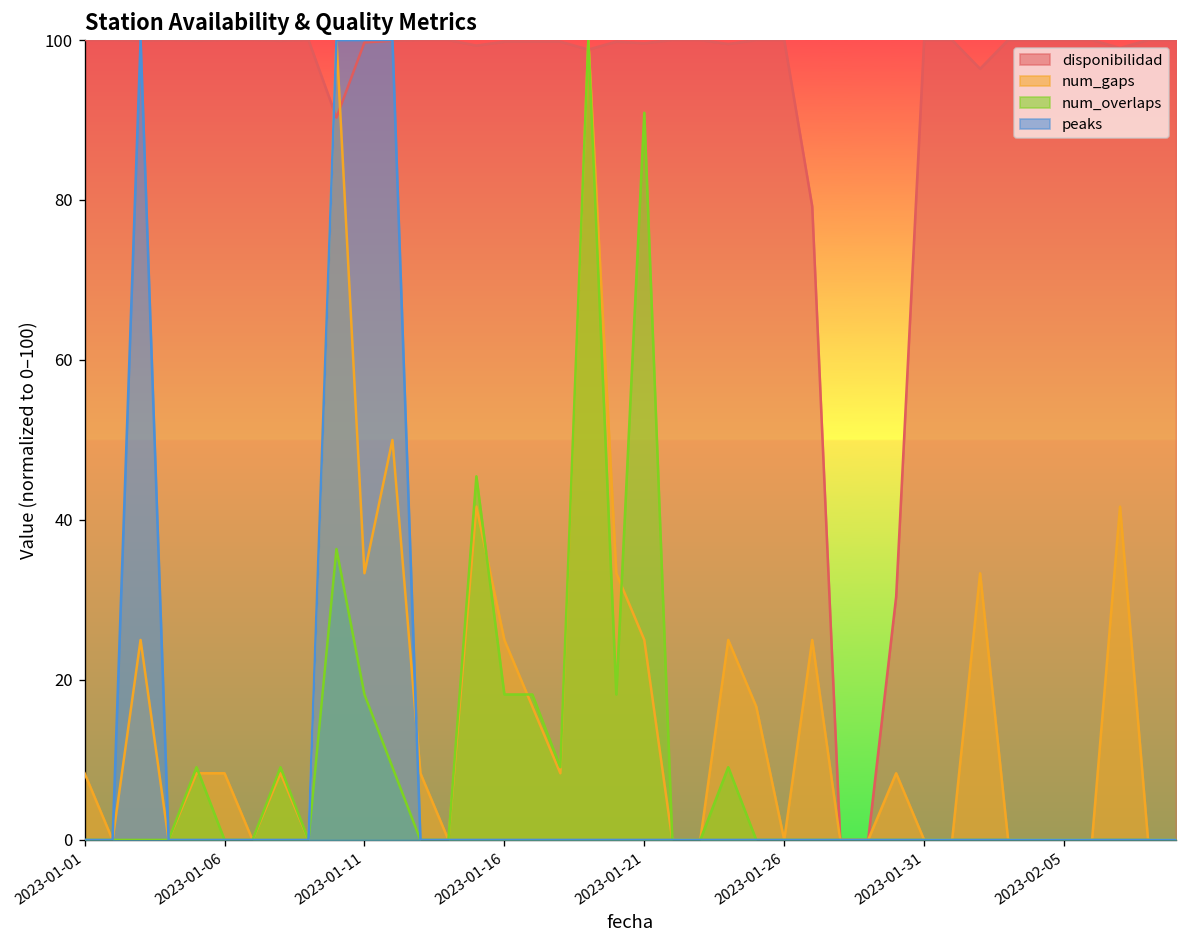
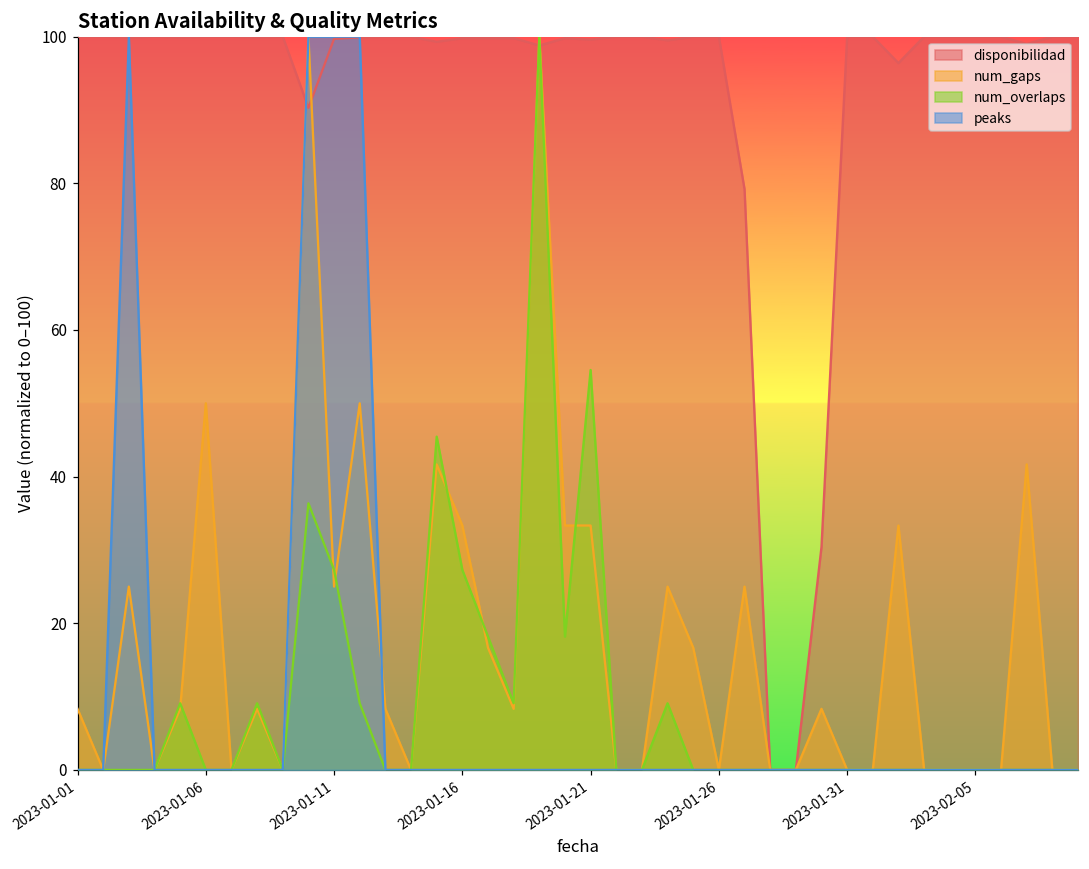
  {
    "disponibilidad": {
      "2023-01-01": 100,
      "2023-01-06": 100,
      "2023-01-16": 100,
      "2023-01-21": 100,
      "2023-01-26": 100,
      "2023-01-31": 100,
      "2023-02-05": 100
    },
    "num_gaps": {
      "2023-01-01": 8,
-     "2023-01-06": 8,
-     "2023-01-11": 33,
-     "2023-01-16": 25,
-     "2023-01-21": 25
+     "2023-01-06": 50,
+     "2023-01-11": 25,
+     "2023-01-16": 33,
+     "2023-01-21": 33
    },
    "num_overlaps": {
-     "2023-01-11": 18,
-     "2023-01-16": 18,
-     "2023-01-21": 91
+     "2023-01-11": 27,
+     "2023-01-16": 27,
+     "2023-01-21": 55
    },
    "peaks": {
      "2023-01-16": 0,
      "2023-01-21": 0
    }
  }
